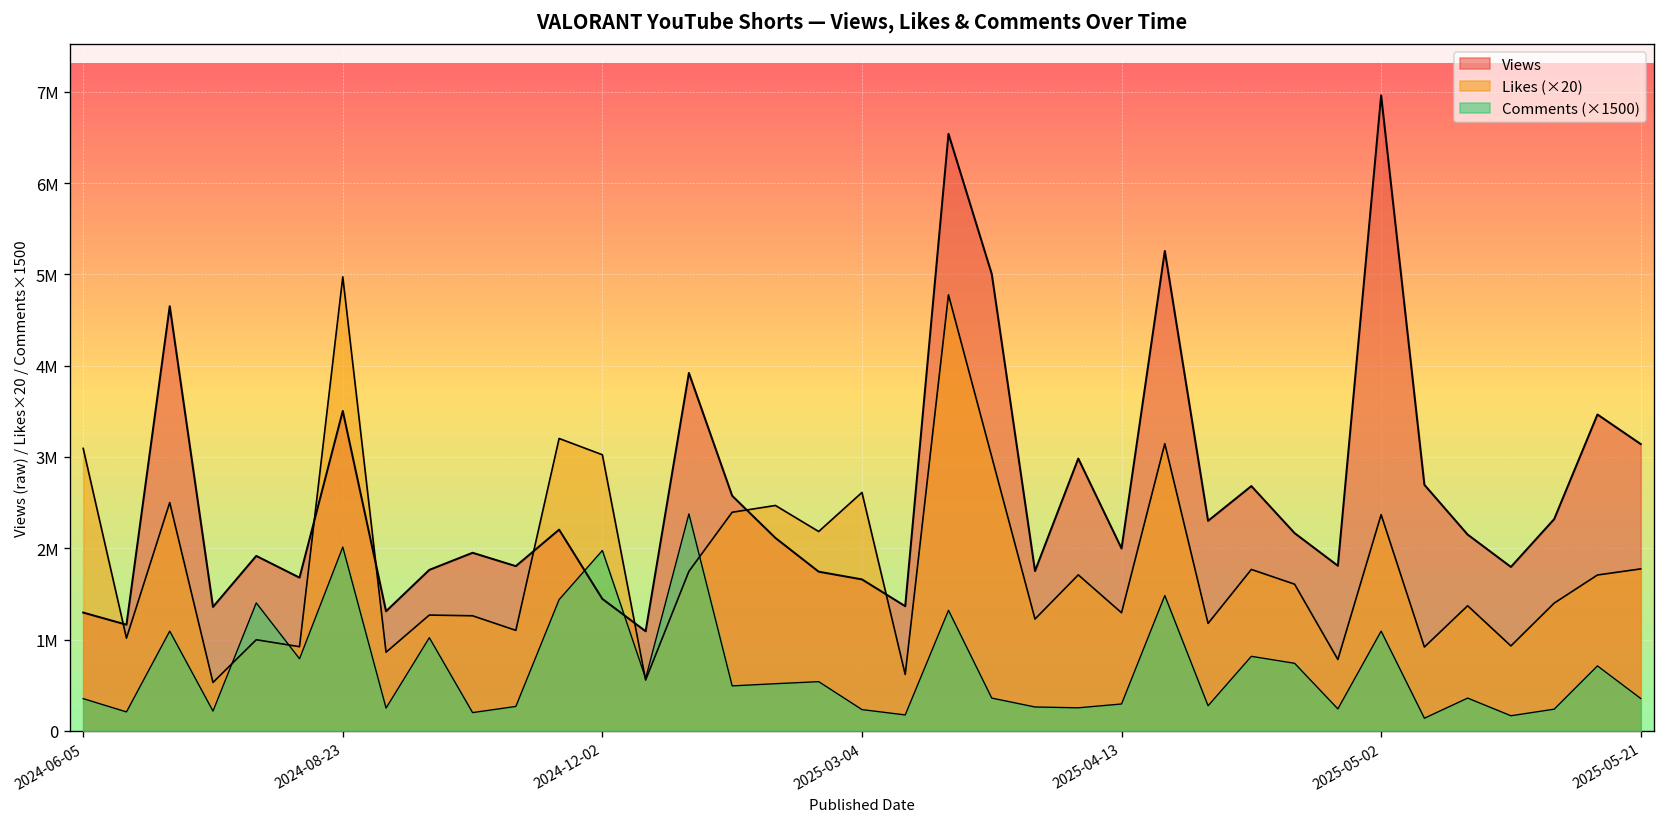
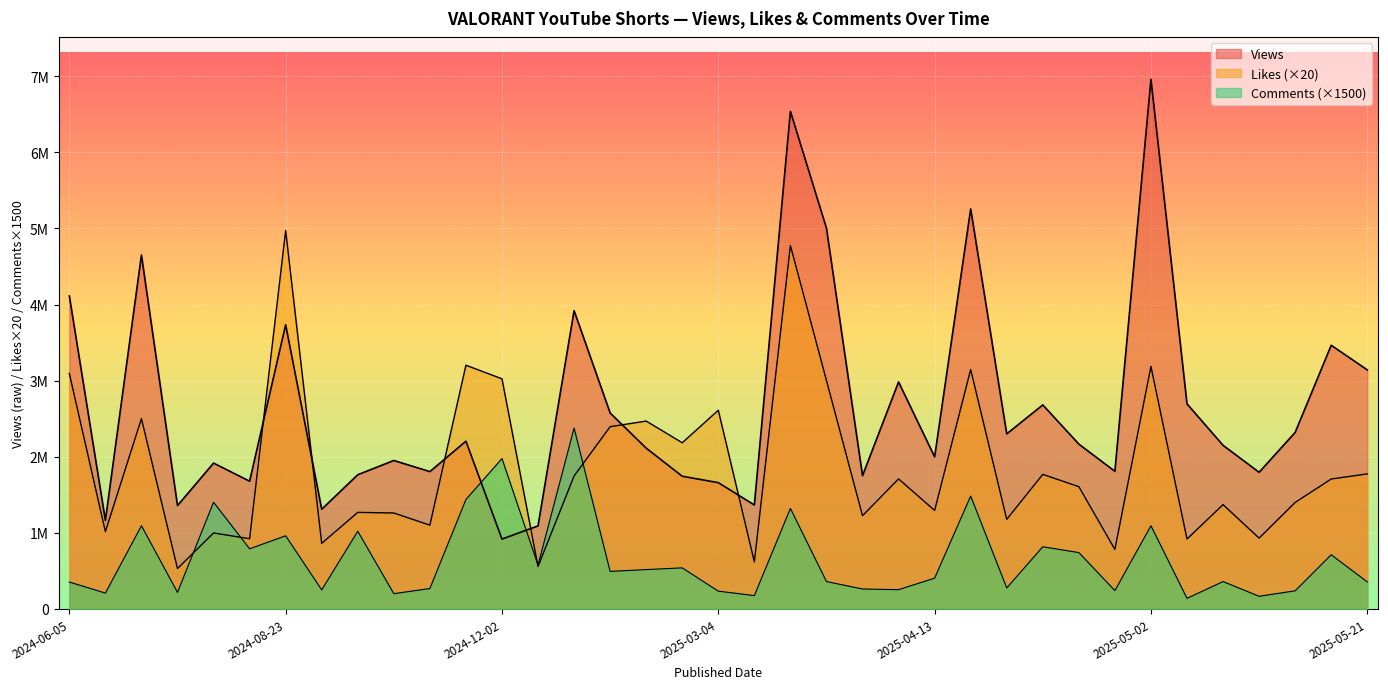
  {
    "Views": {
-     "2024-06-05": 1300000,
-     "2024-08-23": 3500000,
-     "2024-12-02": 1400000,
+     "2024-06-05": 4100000,
+     "2024-08-23": 3700000,
+     "2024-12-02": 900000,
      "2025-03-04": 1700000,
      "2025-04-13": 2000000,
      "2025-05-02": 7000000
    },
    "Likes (×20)": {
      "2024-06-05": 3100000,
      "2024-08-23": 5000000,
      "2024-12-02": 3000000,
      "2025-03-04": 2600000,
      "2025-04-13": 1300000,
-     "2025-05-02": 2400000
+     "2025-05-02": 3200000
    },
    "Comments (×1500)": {
      "2024-06-05": 400000,
-     "2024-08-23": 2000000,
+     "2024-08-23": 1000000,
      "2024-12-02": 2000000,
      "2025-03-04": 200000,
-     "2025-04-13": 300000,
+     "2025-04-13": 400000,
      "2025-05-02": 1100000
    }
  }
